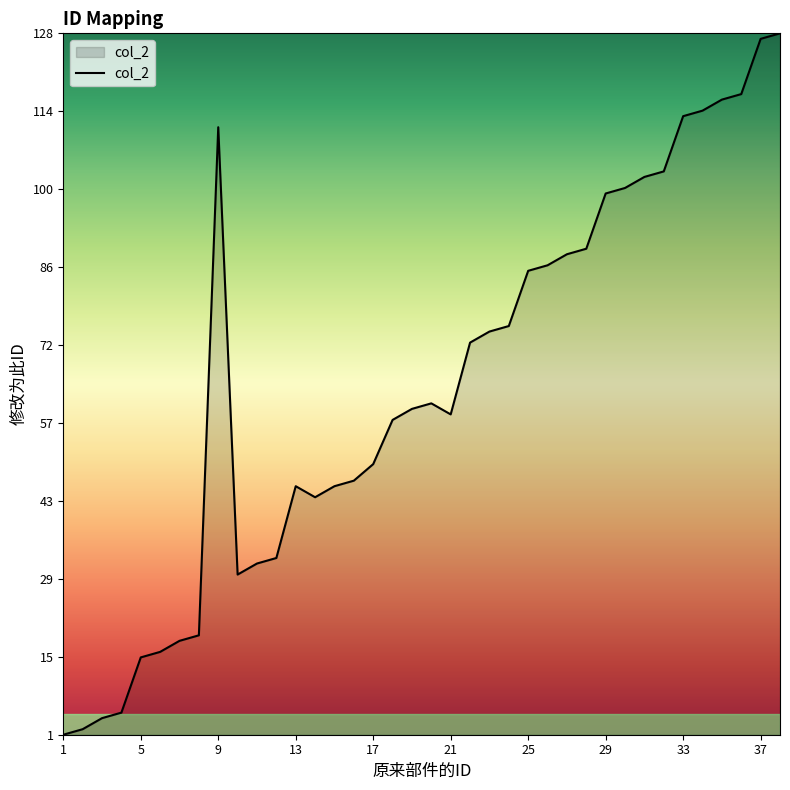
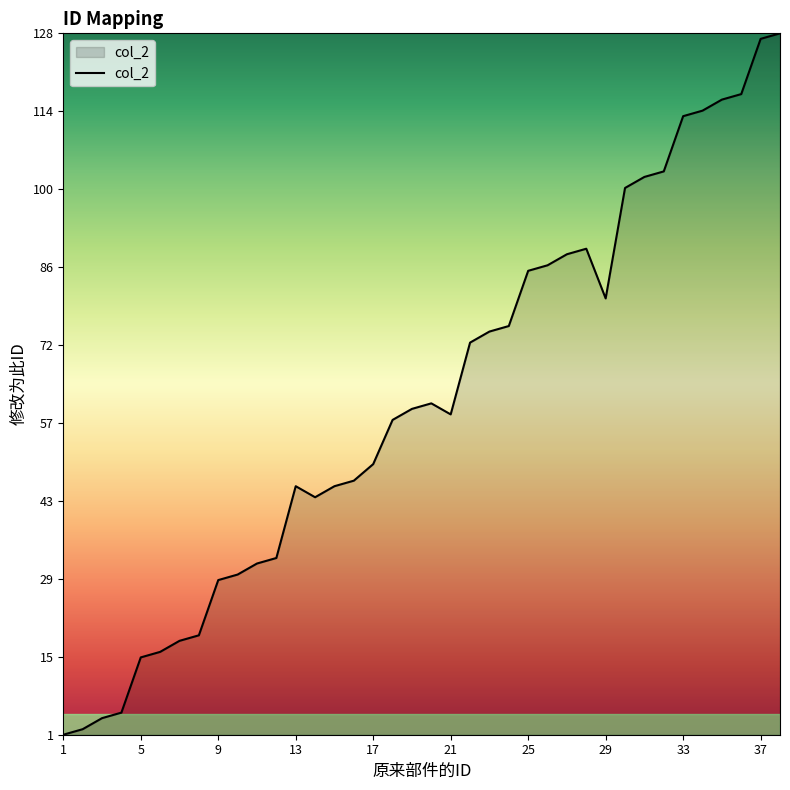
  {
    "5": 15,
-   "9": 111,
+   "9": 29,
    "13": 46,
    "17": 50,
    "21": 59,
    "25": 85,
-   "29": 99,
+   "29": 80,
    "33": 113,
    "37": 127
  }
